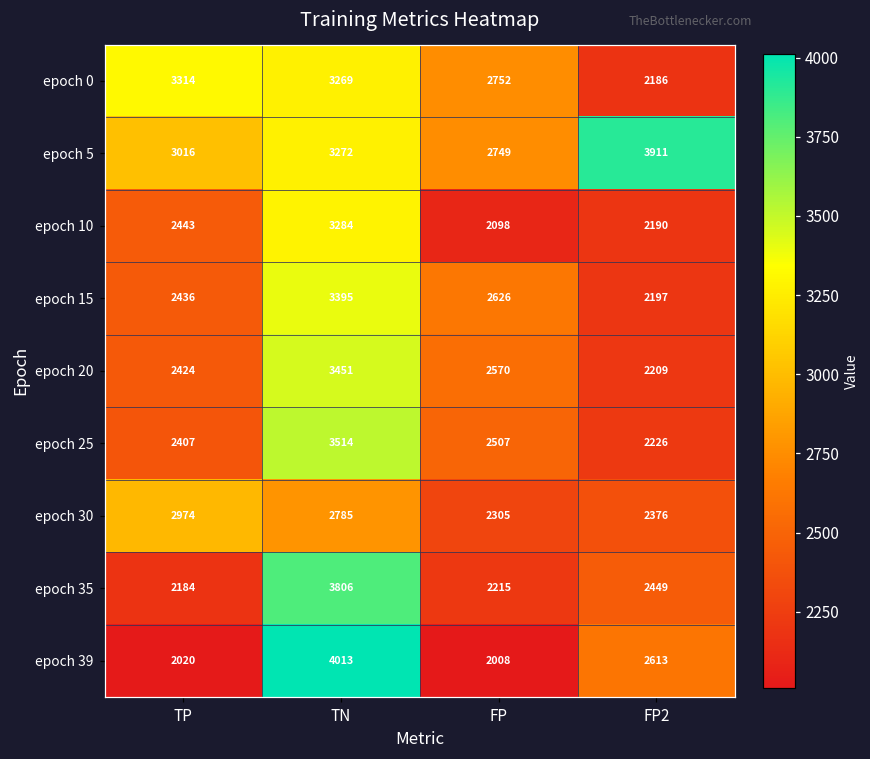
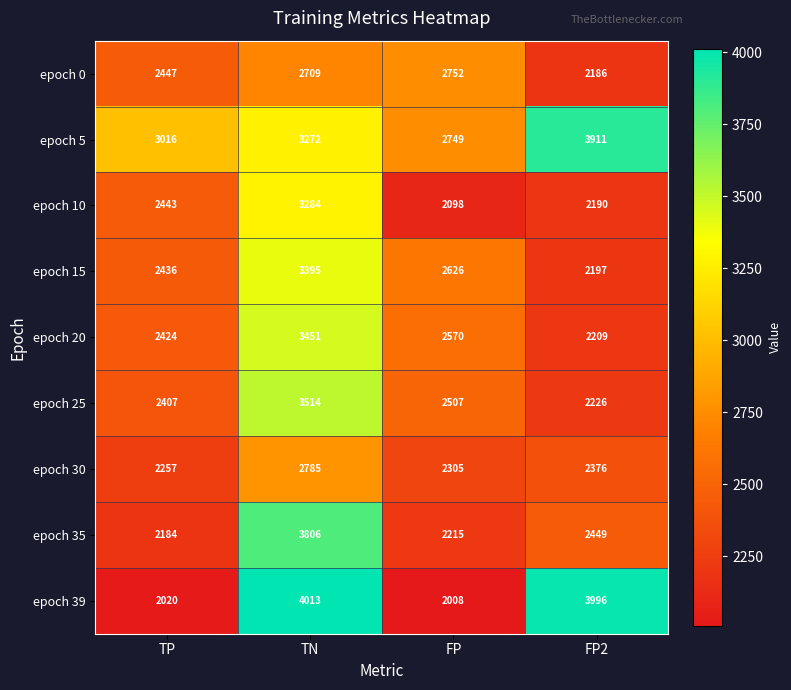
  {
    "epoch 0": {
-     "TP": 3314,
-     "TN": 3269,
+     "TP": 2447,
+     "TN": 2709,
      "FP": 2752,
      "FP2": 2186
    },
    "epoch 5": {
      "TP": 3016,
      "TN": 3272,
      "FP": 2749,
      "FP2": 3911
    },
    "epoch 10": {
      "TP": 2443,
      "TN": 3284,
      "FP": 2098,
      "FP2": 2190
    },
    "epoch 15": {
      "TP": 2436,
      "TN": 3395,
      "FP": 2626,
      "FP2": 2197
    },
    "epoch 20": {
      "TP": 2424,
      "TN": 3451,
      "FP": 2570,
      "FP2": 2209
    },
    "epoch 25": {
      "TP": 2407,
      "TN": 3514,
      "FP": 2507,
      "FP2": 2226
    },
    "epoch 30": {
-     "TP": 2974,
+     "TP": 2257,
      "TN": 2785,
      "FP": 2305,
      "FP2": 2376
    },
    "epoch 35": {
      "TP": 2184,
      "TN": 3806,
      "FP": 2215,
      "FP2": 2449
    },
    "epoch 39": {
      "TP": 2020,
      "TN": 4013,
      "FP": 2008,
-     "FP2": 2613
+     "FP2": 3996
    }
  }
